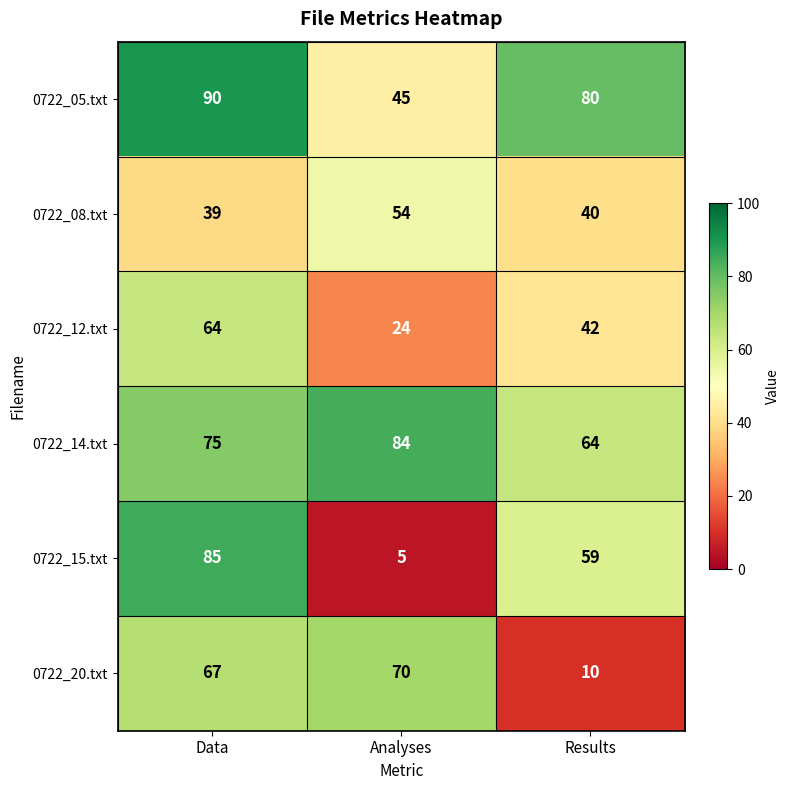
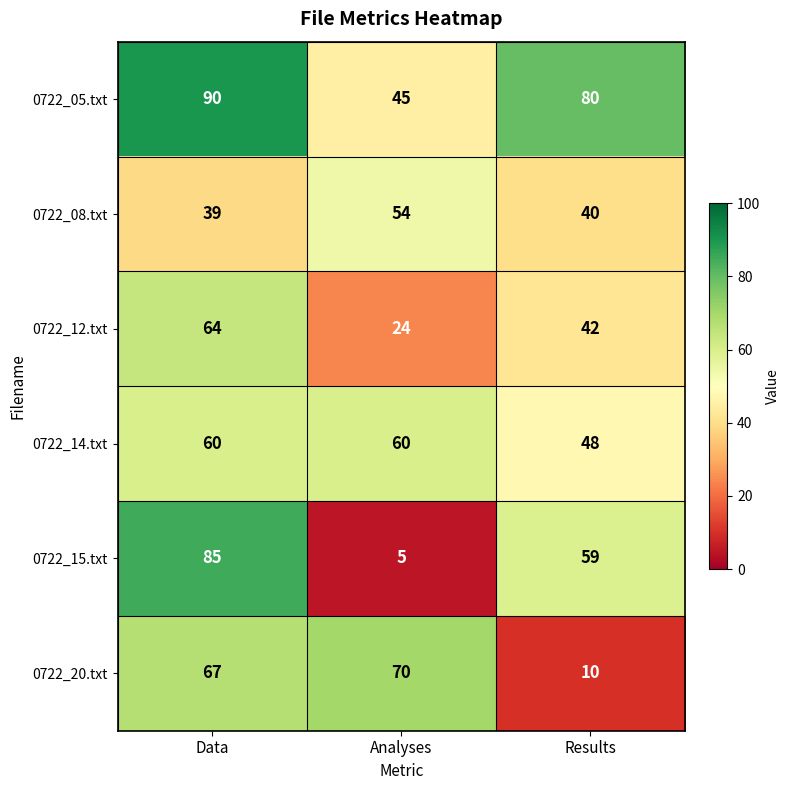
  {
    "0722_05.txt": {
      "Data": 90,
      "Analyses": 45,
      "Results": 80
    },
    "0722_08.txt": {
      "Data": 39,
      "Analyses": 54,
      "Results": 40
    },
    "0722_12.txt": {
      "Data": 64,
      "Analyses": 24,
      "Results": 42
    },
    "0722_14.txt": {
-     "Data": 75,
-     "Analyses": 84,
-     "Results": 64
+     "Data": 60,
+     "Analyses": 60,
+     "Results": 48
    },
    "0722_15.txt": {
      "Data": 85,
      "Analyses": 5,
      "Results": 59
    },
    "0722_20.txt": {
      "Data": 67,
      "Analyses": 70,
      "Results": 10
    }
  }
